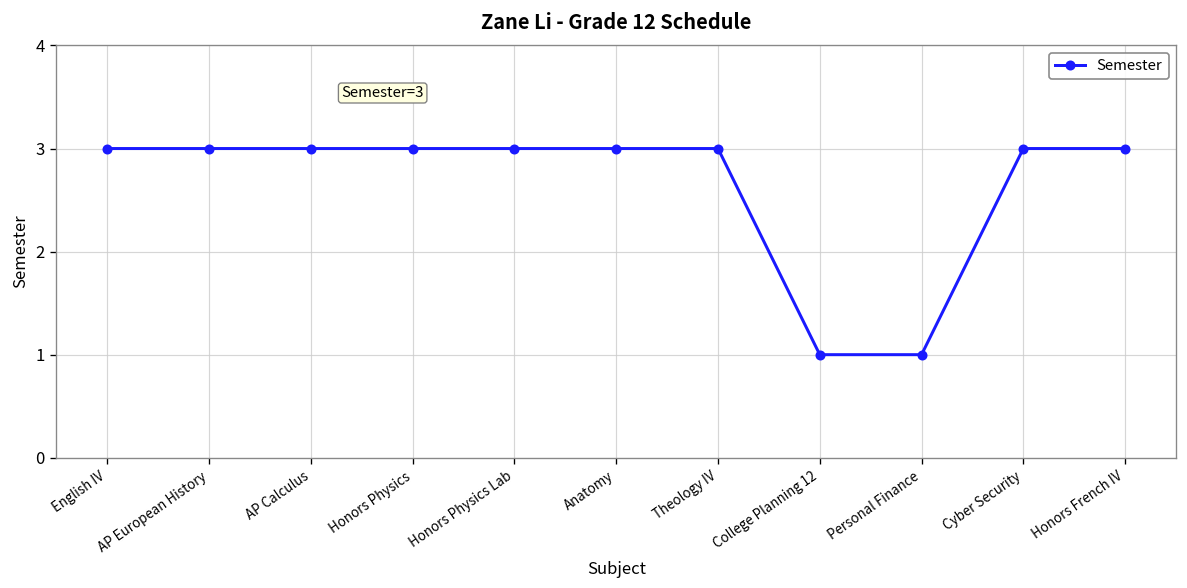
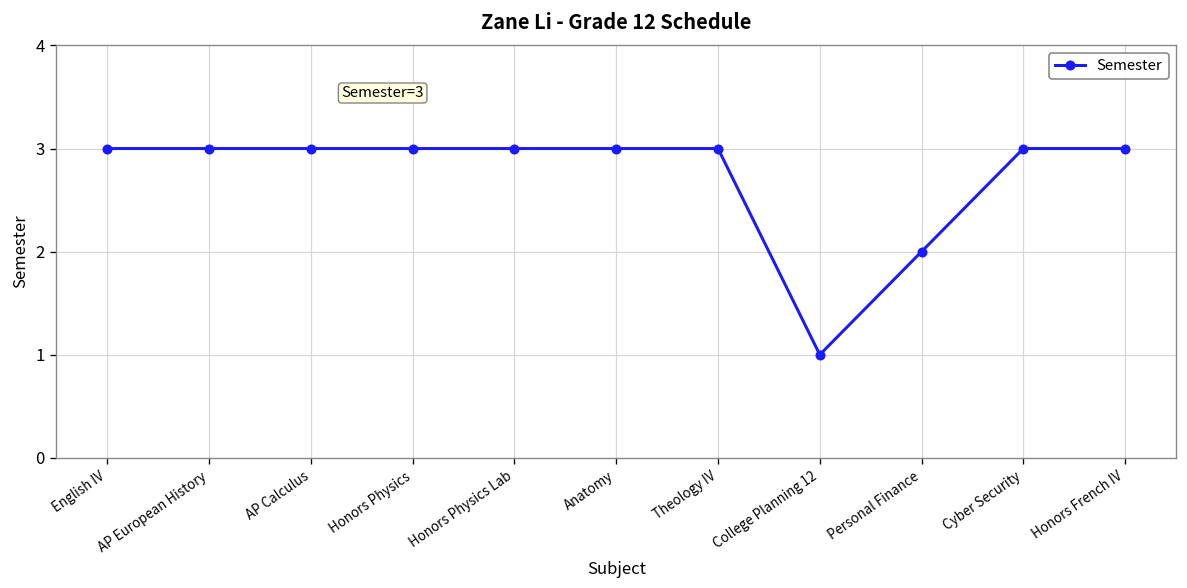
  {
    "English IV": 3,
    "AP European History": 3,
    "AP Calculus": 3,
    "Honors Physics": 3,
    "Honors Physics Lab": 3,
    "Anatomy": 3,
    "Theology IV": 3,
    "College Planning 12": 1,
-   "Personal Finance": 1,
+   "Personal Finance": 2,
    "Cyber Security": 3,
    "Honors French IV": 3
  }
